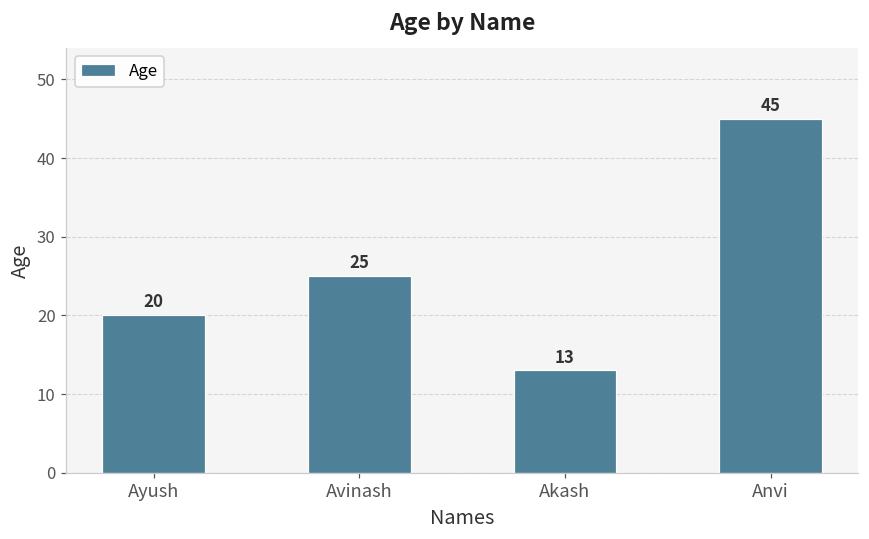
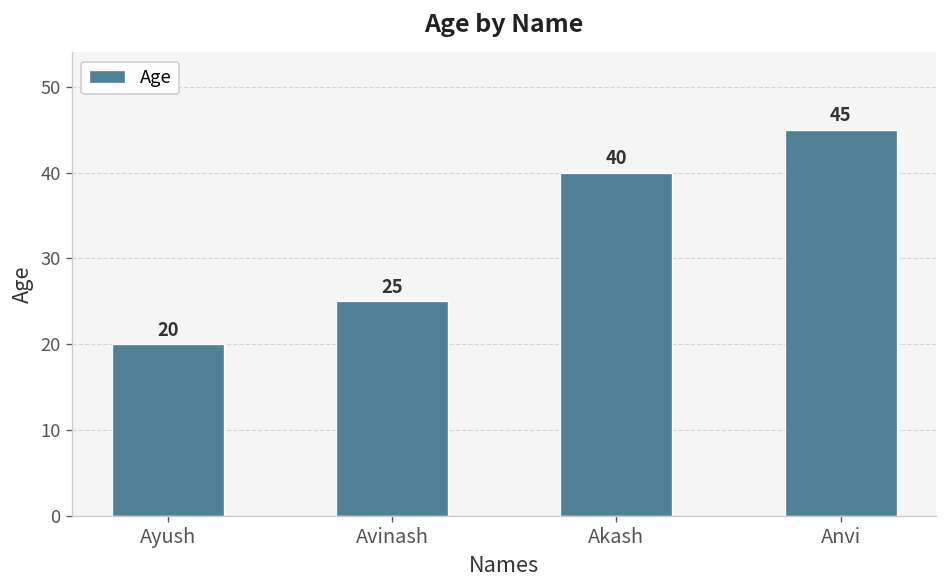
  {
    "Ayush": 20,
    "Avinash": 25,
-   "Akash": 13,
+   "Akash": 40,
    "Anvi": 45
  }
